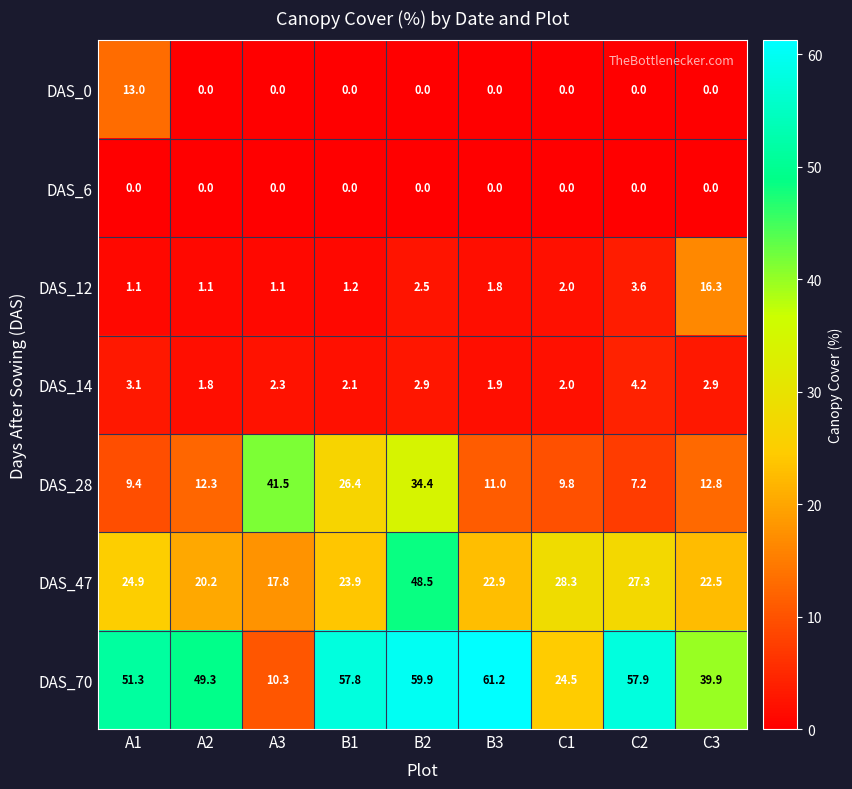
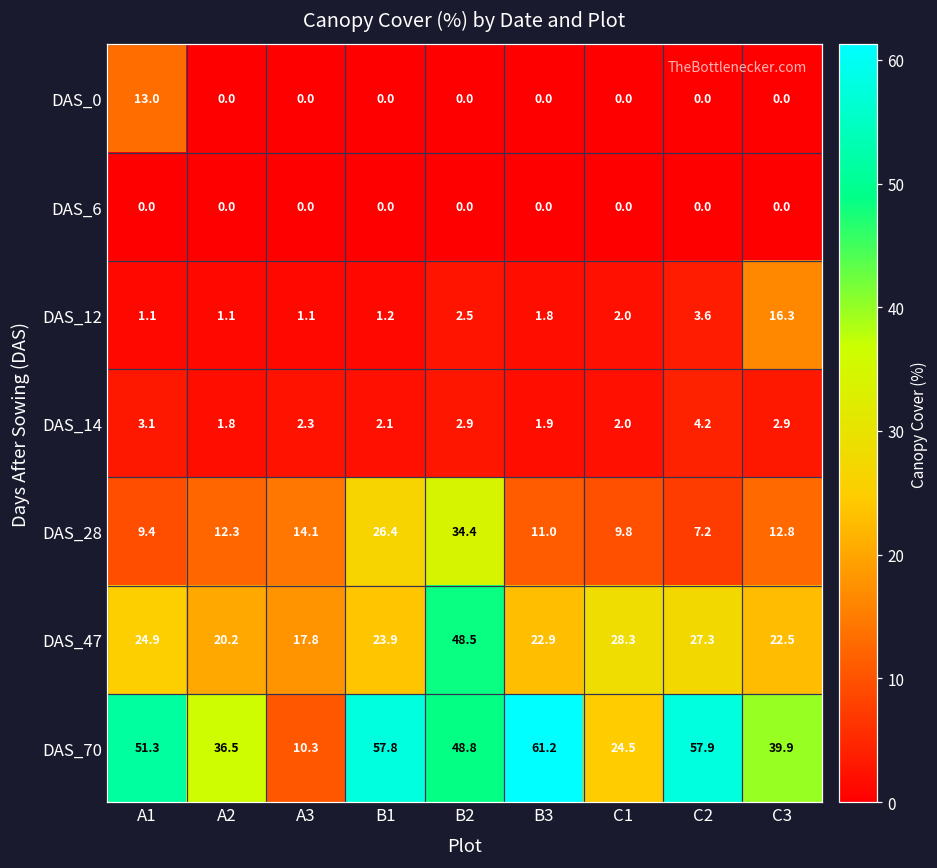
  {
    "DAS_0": {
      "A1": 13.0,
      "A2": 0.0,
      "A3": 0.0,
      "B1": 0.0,
      "B2": 0.0,
      "B3": 0.0,
      "C1": 0.0,
      "C3": 0.0
    },
    "DAS_6": {
      "A1": 0.0,
      "A2": 0.0,
      "A3": 0.0,
      "B1": 0.0,
      "B2": 0.0,
      "B3": 0.0,
      "C1": 0.0,
      "C2": 0.0,
      "C3": 0.0
    },
    "DAS_12": {
      "A1": 1.1,
      "A2": 1.1,
      "A3": 1.1,
      "B1": 1.2,
      "B2": 2.5,
      "B3": 1.8,
      "C1": 2.0,
      "C2": 3.6,
      "C3": 16.3
    },
    "DAS_14": {
      "A1": 3.1,
      "A2": 1.8,
      "A3": 2.3,
      "B1": 2.1,
      "B2": 2.9,
      "B3": 1.9,
      "C1": 2.0,
      "C2": 4.2,
      "C3": 2.9
    },
    "DAS_28": {
      "A1": 9.4,
      "A2": 12.3,
-     "A3": 41.5,
+     "A3": 14.1,
      "B1": 26.4,
      "B2": 34.4,
      "B3": 11.0,
      "C1": 9.8,
      "C2": 7.2,
      "C3": 12.8
    },
    "DAS_47": {
      "A1": 24.9,
      "A2": 20.2,
      "A3": 17.8,
      "B1": 23.9,
      "B2": 48.5,
      "B3": 22.9,
      "C1": 28.3,
      "C2": 27.3,
      "C3": 22.5
    },
    "DAS_70": {
      "A1": 51.3,
-     "A2": 49.3,
+     "A2": 36.5,
      "A3": 10.3,
      "B1": 57.8,
-     "B2": 59.9,
+     "B2": 48.8,
      "B3": 61.2,
      "C1": 24.5,
      "C2": 57.9,
      "C3": 39.9
    }
  }
